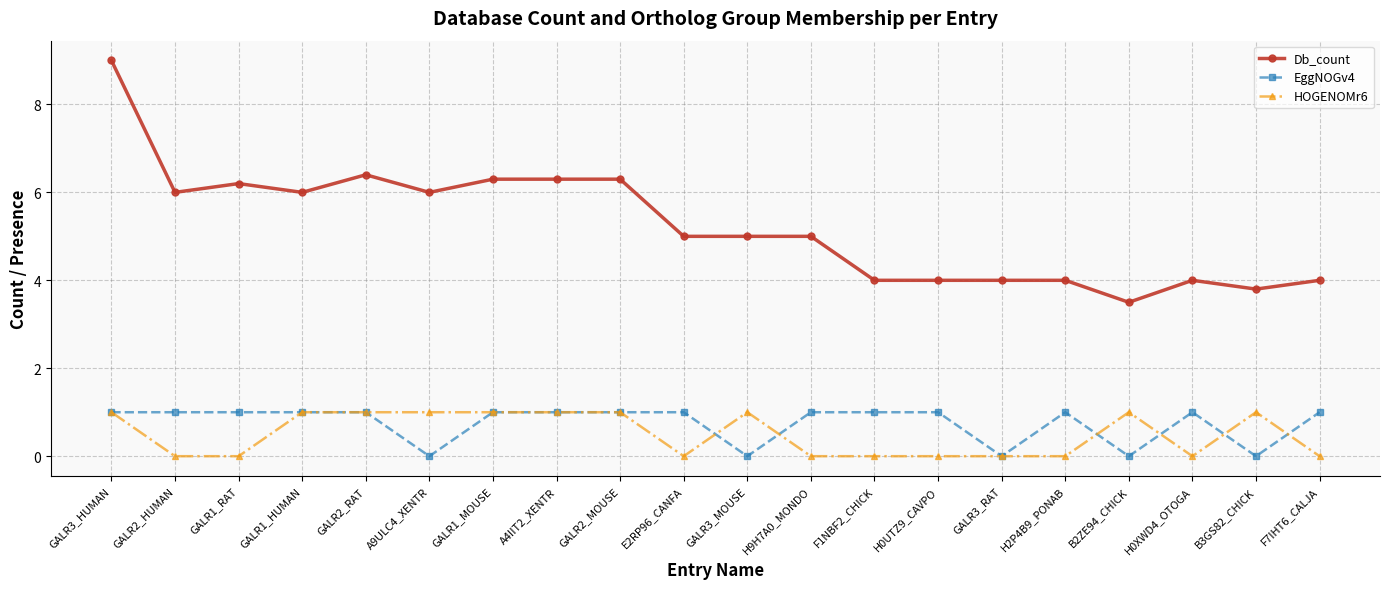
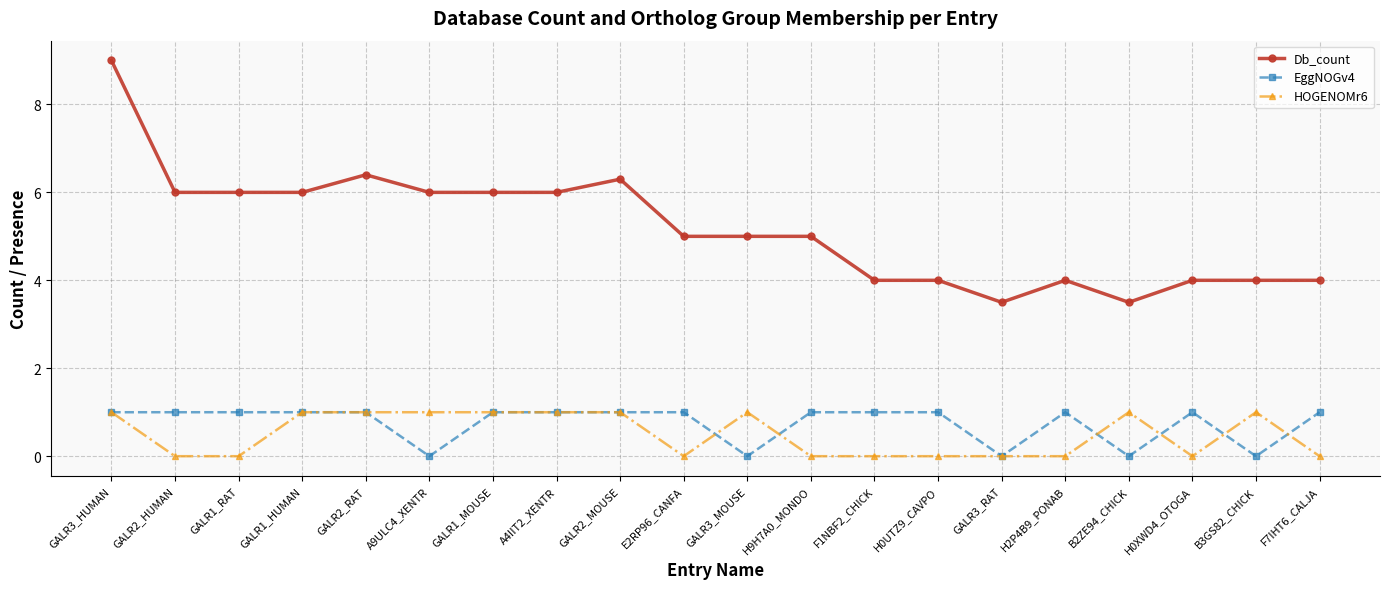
  {
    "Db_count": {
      "GALR3_HUMAN": 9.0,
      "GALR2_HUMAN": 6.0,
-     "GALR1_RAT": 6.2,
+     "GALR1_RAT": 6.0,
      "GALR1_HUMAN": 6.0,
      "GALR2_RAT": 6.4,
      "A9ULC4_XENTR": 6.0,
-     "GALR1_MOUSE": 6.3,
-     "A4IIT2_XENTR": 6.3,
+     "GALR1_MOUSE": 6.0,
+     "A4IIT2_XENTR": 6.0,
      "GALR2_MOUSE": 6.3,
      "E2RP96_CANFA": 5.0,
      "GALR3_MOUSE": 5.0,
      "H9H7A0_MONDO": 5.0,
      "F1NBF2_CHICK": 4.0,
      "H0UTZ9_CAVPO": 4.0,
-     "GALR3_RAT": 4.0,
+     "GALR3_RAT": 3.5,
      "H2P4B9_PONAB": 4.0,
      "B2ZE94_CHICK": 3.5,
      "H0XWD4_OTOGA": 4.0,
-     "B3GS82_CHICK": 3.8,
+     "B3GS82_CHICK": 4.0,
      "F7IHT6_CALJA": 4.0
    },
    "EggNOGv4": {
      "GALR2_HUMAN": 1.0,
      "GALR1_RAT": 1.0,
      "A9ULC4_XENTR": 0.0,
      "E2RP96_CANFA": 1.0,
      "GALR3_MOUSE": 0.0,
      "H9H7A0_MONDO": 1.0,
      "F1NBF2_CHICK": 1.0,
      "H0UTZ9_CAVPO": 1.0,
      "H2P4B9_PONAB": 1.0,
      "B2ZE94_CHICK": 0.0,
      "H0XWD4_OTOGA": 1.0,
      "B3GS82_CHICK": 0.0,
      "F7IHT6_CALJA": 1.0
    },
    "HOGENOMr6": {
      "GALR2_HUMAN": 0.0,
      "GALR1_RAT": 0.0,
      "A9ULC4_XENTR": 1.0,
      "E2RP96_CANFA": 0.0,
      "GALR3_MOUSE": 1.0,
      "H9H7A0_MONDO": 0.0,
      "F1NBF2_CHICK": 0.0,
      "H0UTZ9_CAVPO": 0.0,
      "H2P4B9_PONAB": 0.0,
      "B2ZE94_CHICK": 1.0,
      "H0XWD4_OTOGA": 0.0,
      "B3GS82_CHICK": 1.0,
      "F7IHT6_CALJA": 0.0
    }
  }
